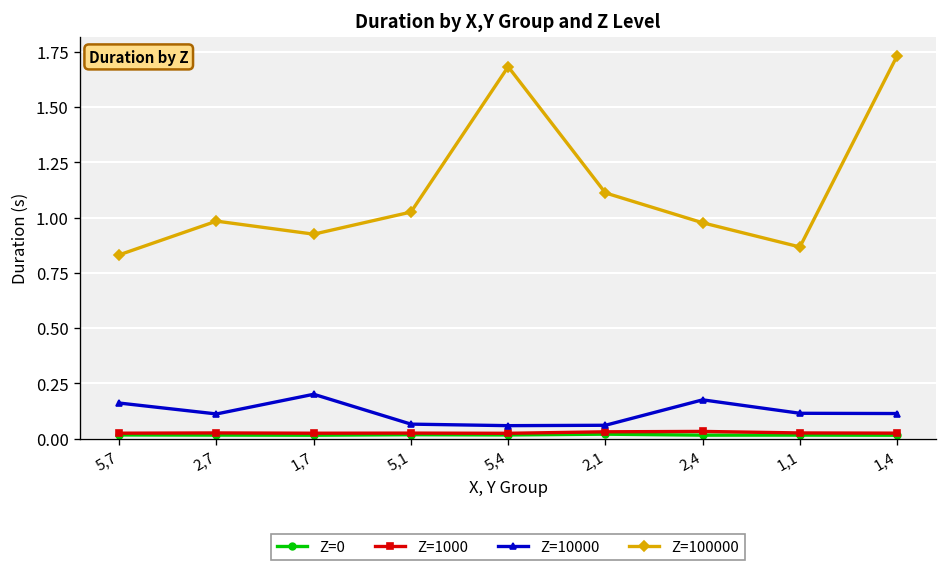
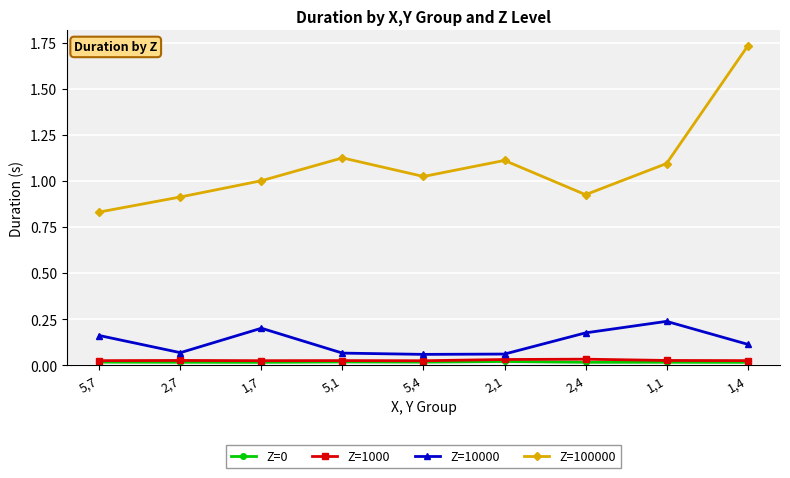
  {
    "Z=0": {
      "2,4": 0.02
    },
    "Z=1000": {
      "2,4": 0.03
    },
    "Z=10000": {
      "5,7": 0.16,
-     "2,7": 0.11,
+     "2,7": 0.07,
      "1,7": 0.20,
      "5,1": 0.07,
      "5,4": 0.06,
      "2,1": 0.06,
      "2,4": 0.18,
-     "1,1": 0.11,
+     "1,1": 0.24,
      "1,4": 0.11
    },
    "Z=100000": {
      "5,7": 0.83,
-     "2,7": 0.98,
-     "1,7": 0.92,
-     "5,1": 1.02,
-     "5,4": 1.68,
+     "2,7": 0.91,
+     "1,7": 1.00,
+     "5,1": 1.13,
+     "5,4": 1.02,
      "2,1": 1.11,
-     "2,4": 0.98,
-     "1,1": 0.87,
+     "2,4": 0.93,
+     "1,1": 1.09,
      "1,4": 1.73
    }
  }
